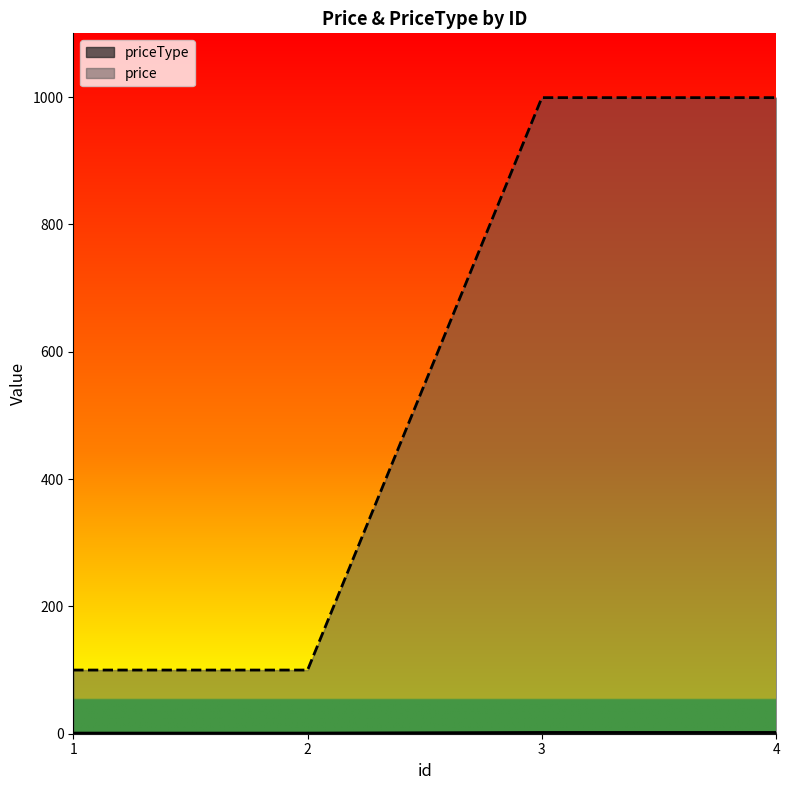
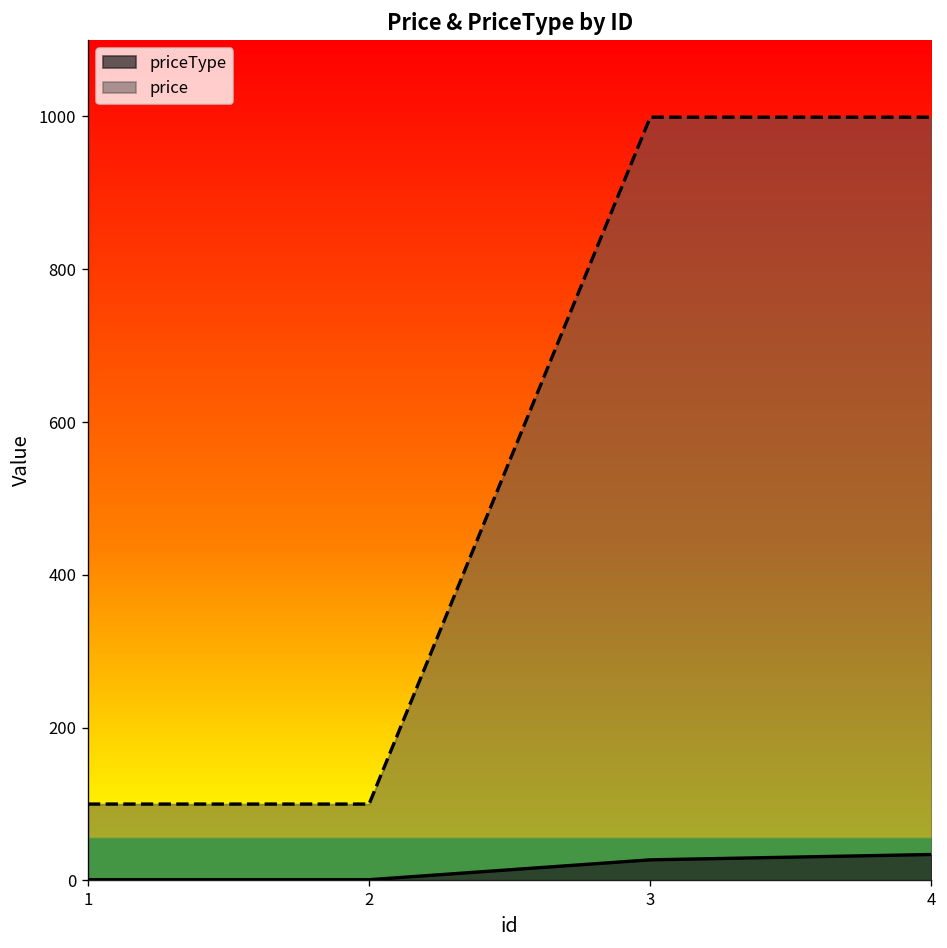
  {
    "priceType": {
      "1": 0,
      "2": 0,
-     "3": 0,
-     "4": 0
+     "3": 30,
+     "4": 30
    },
    "price": {
      "1": 100,
      "2": 100,
      "3": 1000,
      "4": 1000
    }
  }
